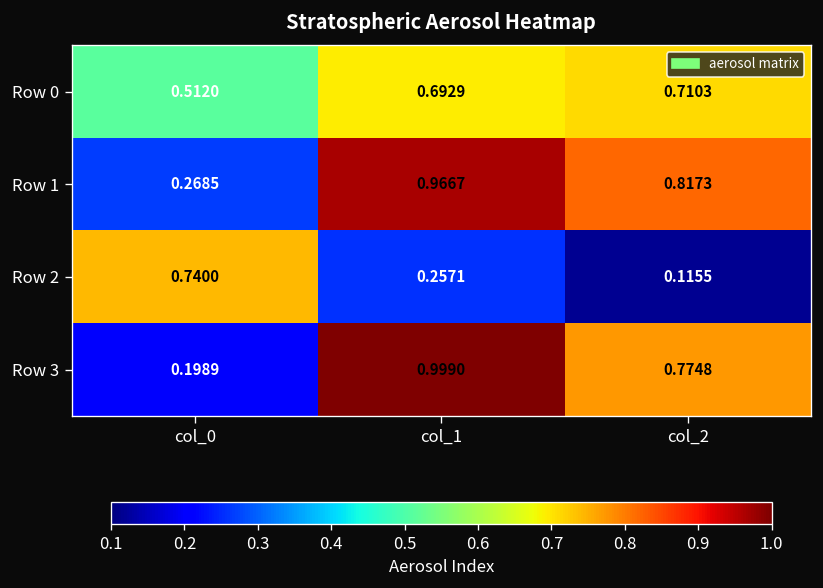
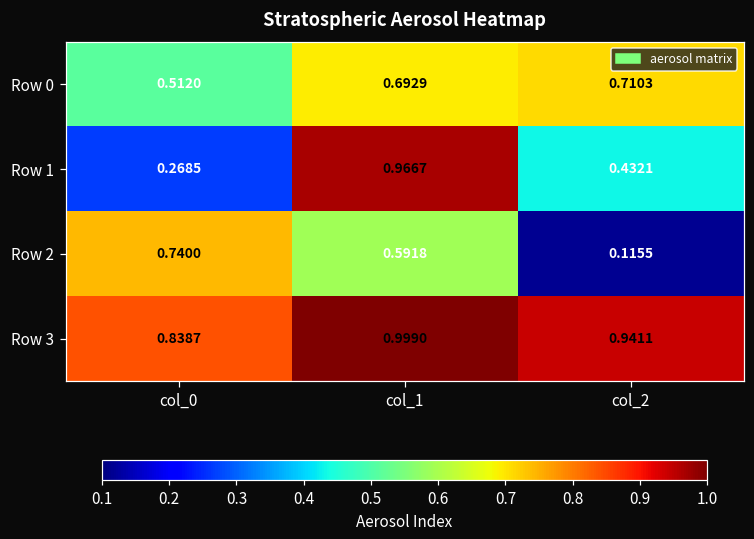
  {
    "Row 0": {
      "col_0": 0.5120,
      "col_1": 0.6929,
      "col_2": 0.7103
    },
    "Row 1": {
      "col_0": 0.2685,
      "col_1": 0.9667,
-     "col_2": 0.8173
+     "col_2": 0.4321
    },
    "Row 2": {
      "col_0": 0.7400,
-     "col_1": 0.2571,
+     "col_1": 0.5918,
      "col_2": 0.1155
    },
    "Row 3": {
-     "col_0": 0.1989,
+     "col_0": 0.8387,
      "col_1": 0.9990,
-     "col_2": 0.7748
+     "col_2": 0.9411
    }
  }
